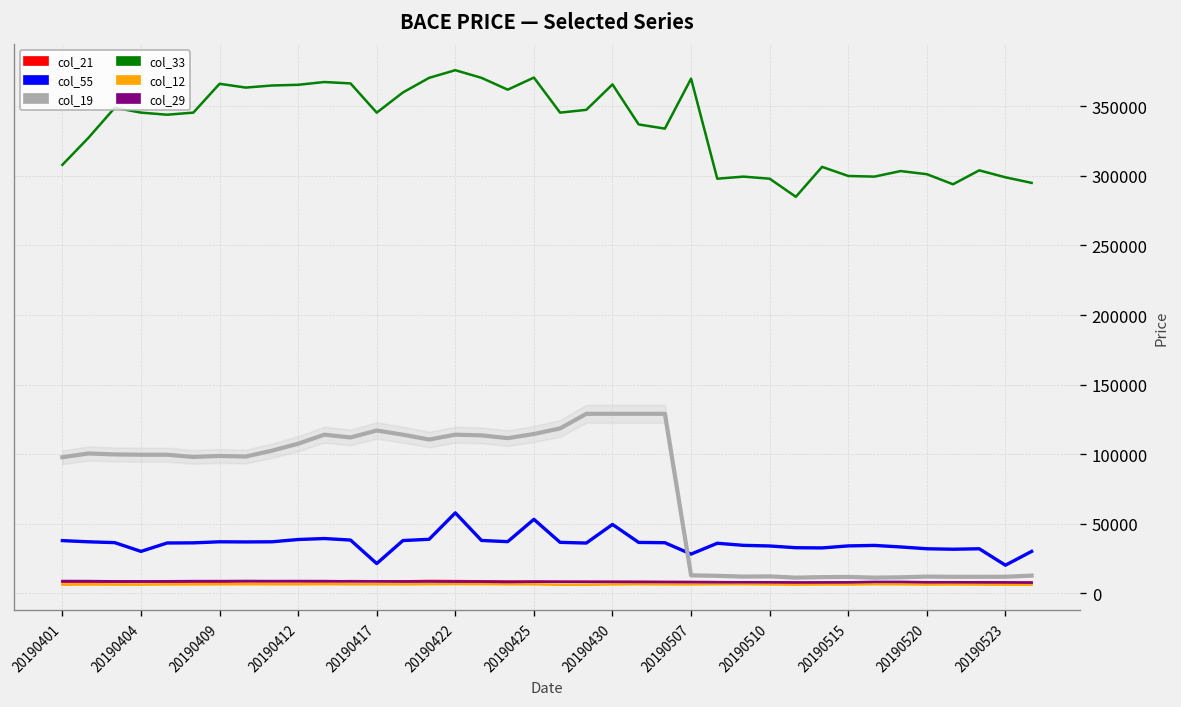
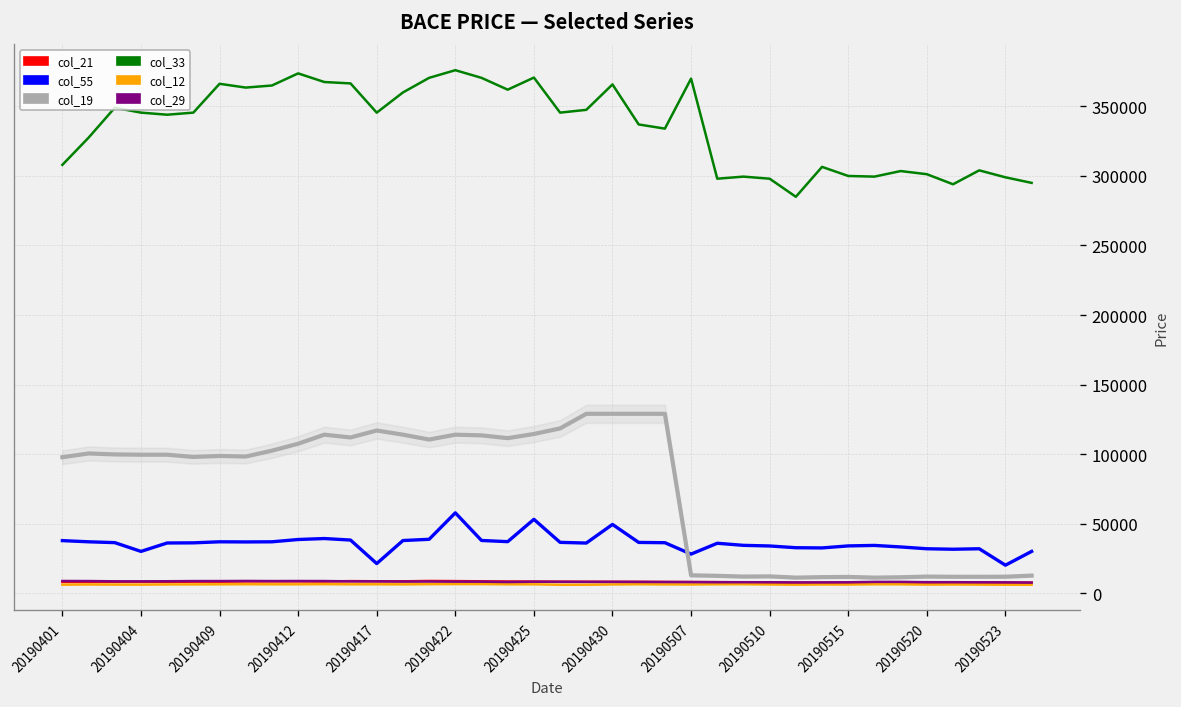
  {
    "col_55": {
      "20190401": 38000,
      "20190404": 30000,
      "20190409": 37000,
      "20190412": 39000,
      "20190417": 21000,
      "20190422": 58000,
      "20190425": 53000,
      "20190430": 49000,
      "20190507": 28000,
      "20190510": 34000,
      "20190515": 34000,
      "20190520": 32000,
      "20190523": 20000
    },
    "col_33": {
      "20190401": 308000,
      "20190404": 346000,
      "20190409": 366000,
-     "20190412": 366000,
+     "20190412": 374000,
      "20190417": 345000,
      "20190422": 376000,
      "20190425": 371000,
      "20190430": 366000,
      "20190507": 370000,
      "20190510": 298000,
      "20190515": 300000,
      "20190520": 301000,
      "20190523": 299000
    }
  }
